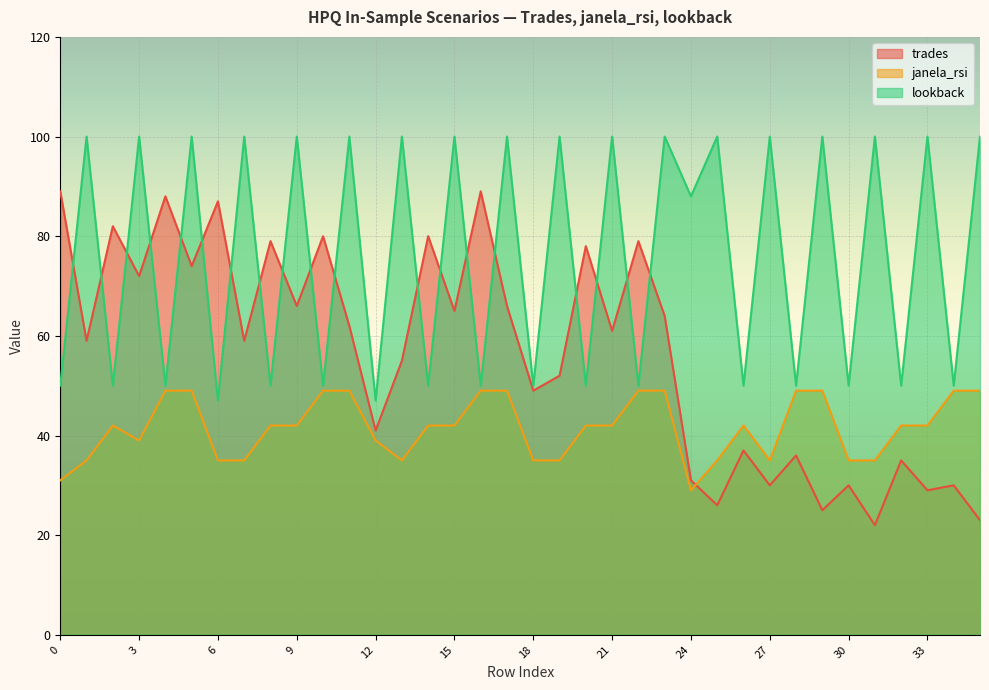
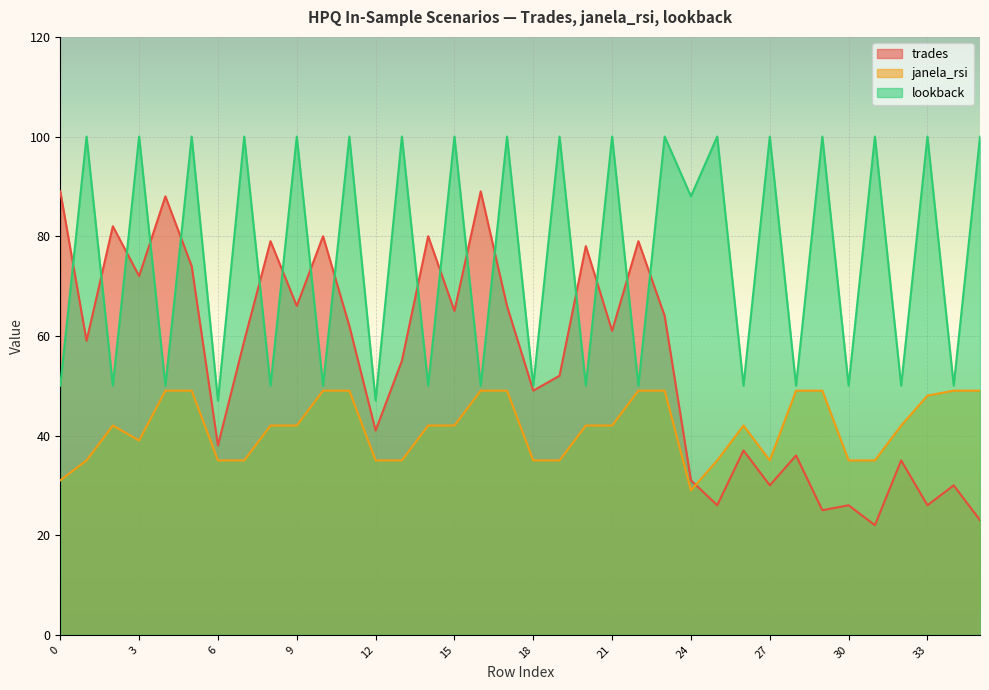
  {
    "trades": {
      "0": 89,
      "3": 72,
-     "6": 87,
+     "6": 38,
      "9": 66,
      "12": 41,
      "15": 65,
      "18": 49,
      "21": 61,
      "24": 31,
      "27": 30,
-     "30": 30,
-     "33": 29
+     "30": 26,
+     "33": 26
    },
    "janela_rsi": {
      "0": 31,
      "3": 39,
      "6": 35,
      "9": 42,
-     "12": 39,
+     "12": 35,
      "15": 42,
      "18": 35,
      "21": 42,
      "24": 29,
      "27": 35,
      "30": 35,
-     "33": 42
+     "33": 48
    },
    "lookback": {
      "0": 50,
      "3": 100,
      "6": 47,
      "9": 100,
      "12": 47,
      "15": 100,
      "18": 50,
      "21": 100,
      "24": 88,
      "27": 100,
      "30": 50,
      "33": 100
    }
  }
